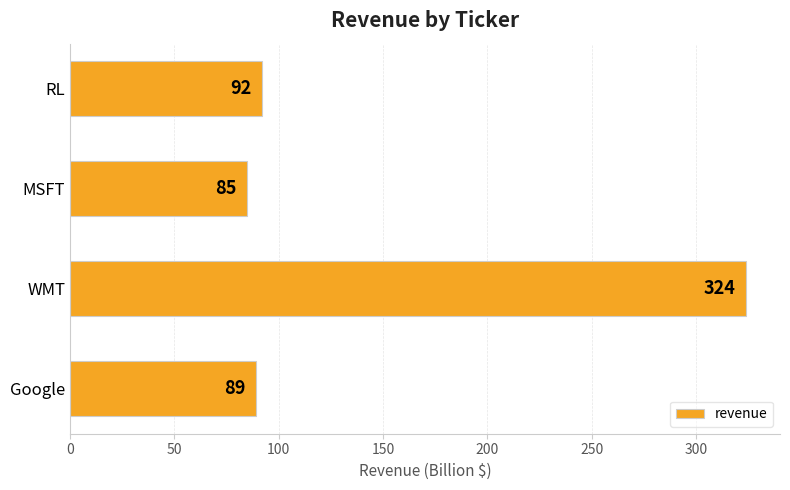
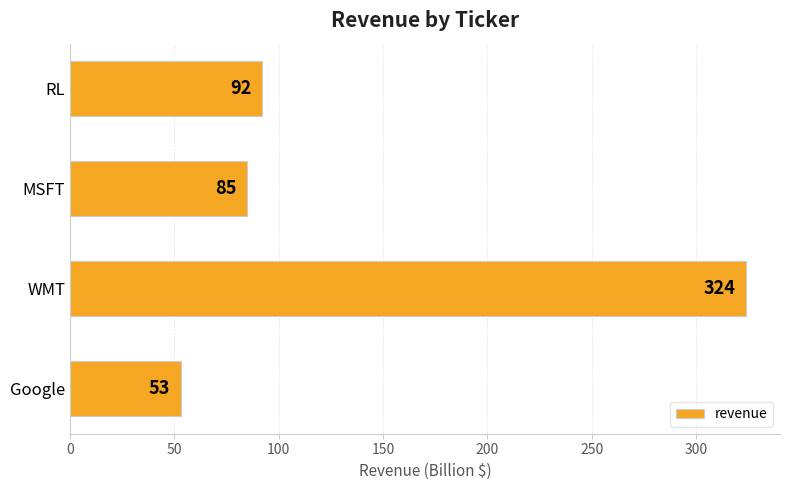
  {
    "RL": 92,
    "MSFT": 85,
    "WMT": 324,
-   "Google": 89
+   "Google": 53
  }
